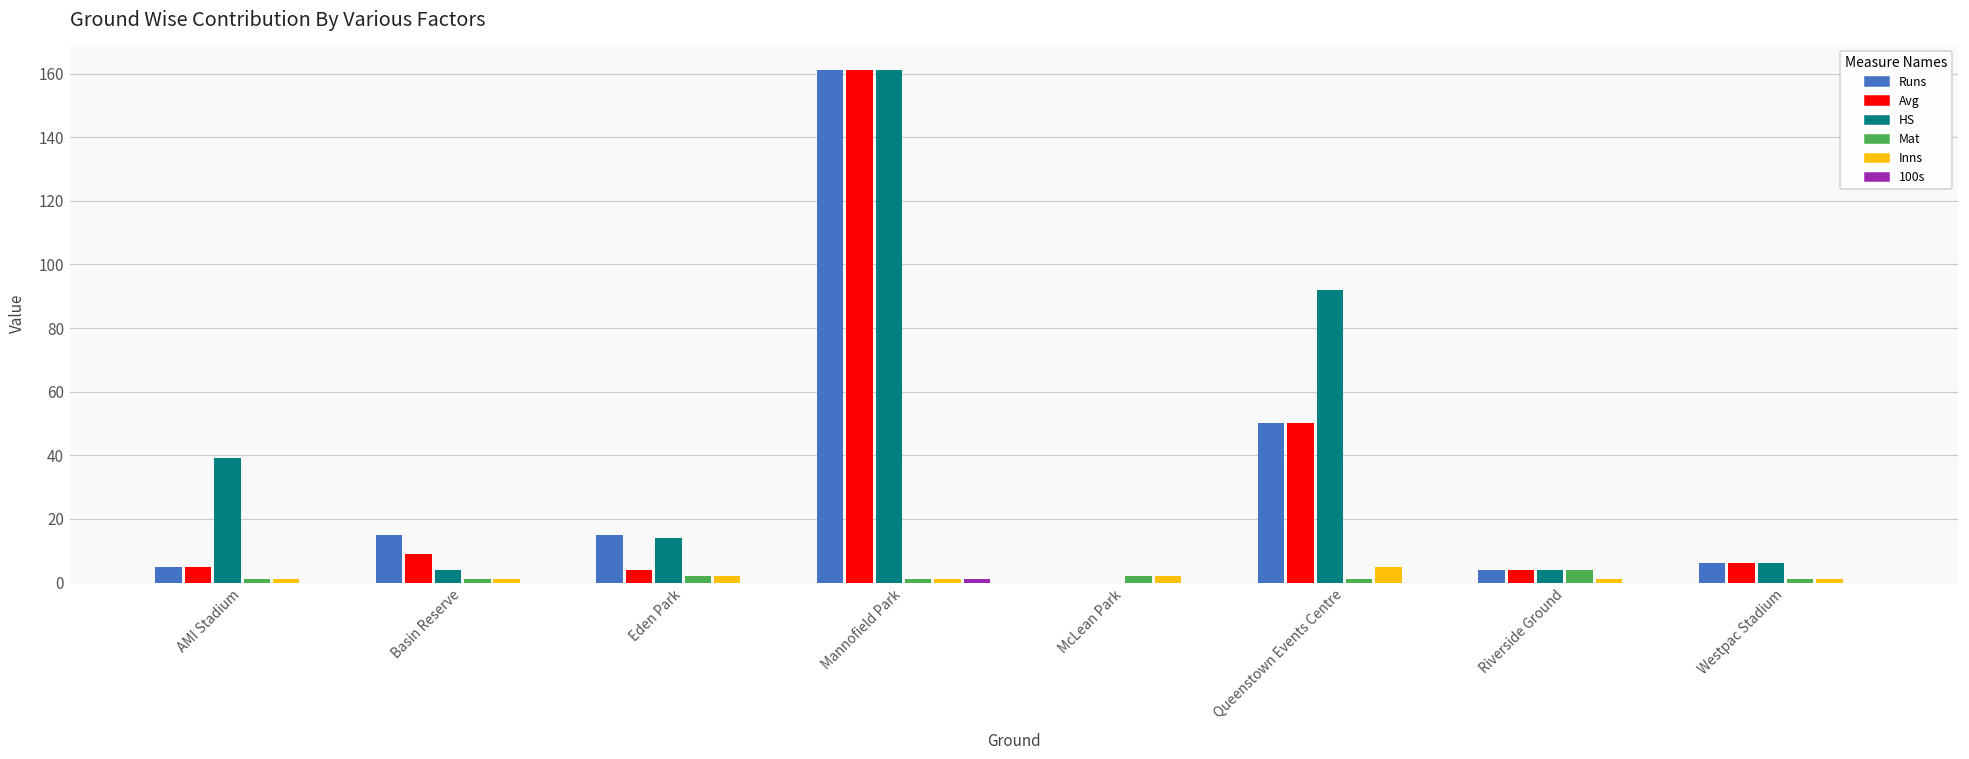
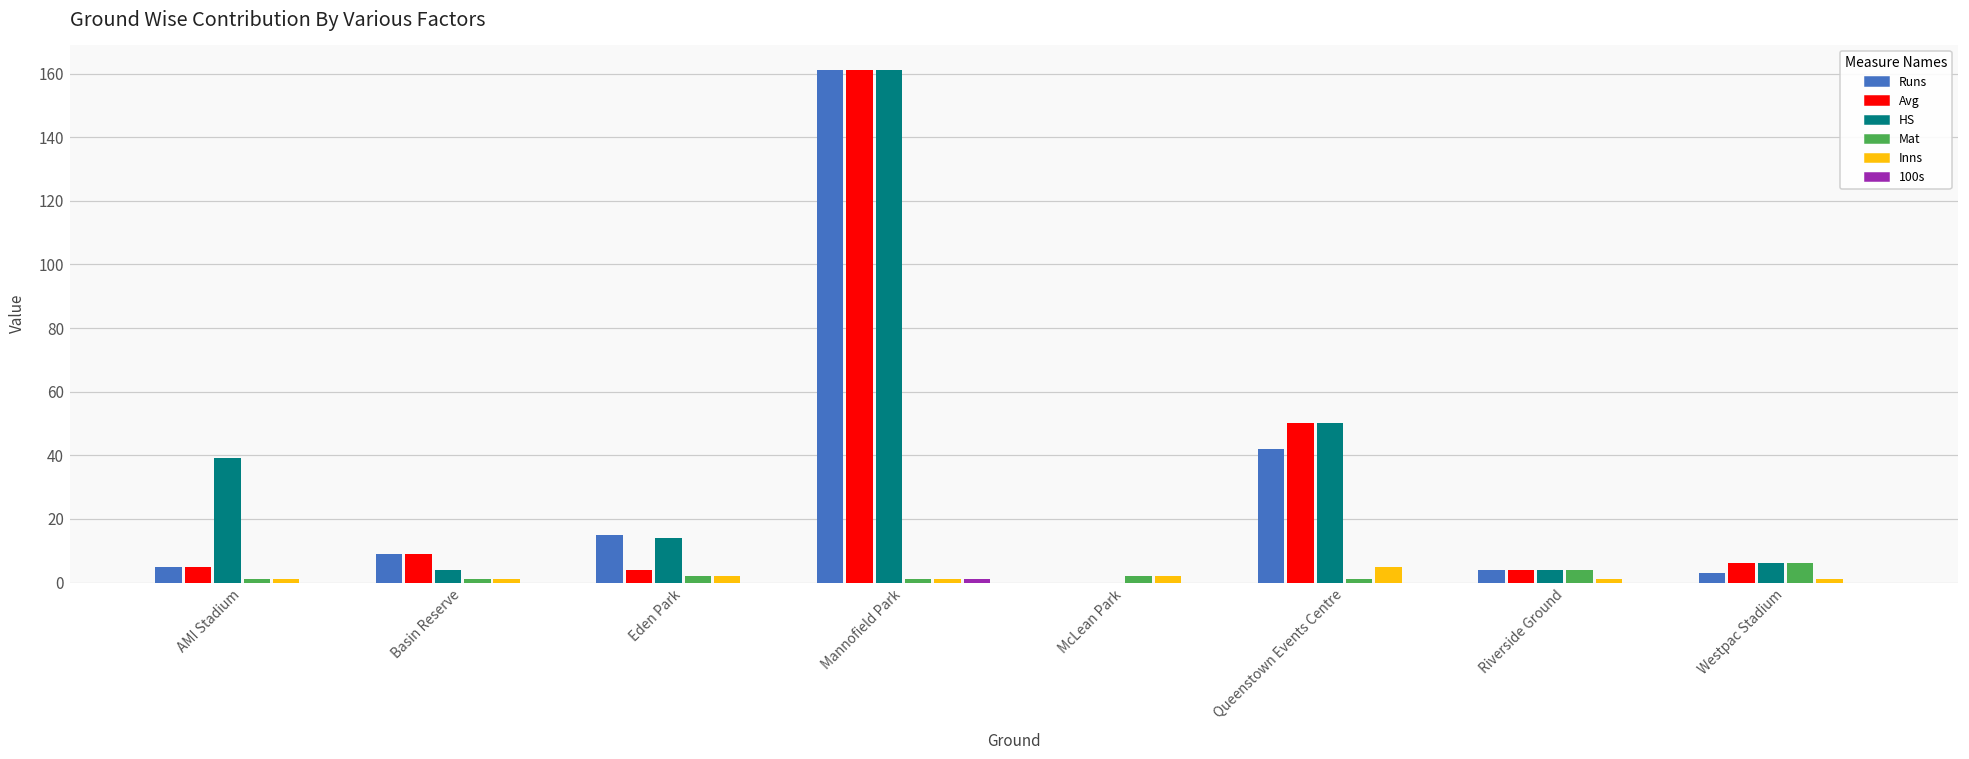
  {
    "Runs": {
      "AMI Stadium": 5,
-     "Basin Reserve": 15,
+     "Basin Reserve": 9,
      "Eden Park": 15,
      "Mannofield Park": 161,
      "McLean Park": 0,
-     "Queenstown Events Centre": 50,
+     "Queenstown Events Centre": 42,
      "Riverside Ground": 4,
-     "Westpac Stadium": 6
+     "Westpac Stadium": 3
    },
    "Avg": {
      "AMI Stadium": 5,
      "Basin Reserve": 9,
      "Eden Park": 4,
      "Mannofield Park": 161,
      "McLean Park": 0,
      "Queenstown Events Centre": 50,
      "Riverside Ground": 4,
      "Westpac Stadium": 6
    },
    "HS": {
      "AMI Stadium": 39,
      "Basin Reserve": 4,
      "Eden Park": 14,
      "Mannofield Park": 161,
      "McLean Park": 0,
-     "Queenstown Events Centre": 92,
+     "Queenstown Events Centre": 50,
      "Riverside Ground": 4,
      "Westpac Stadium": 6
    },
    "Mat": {
      "AMI Stadium": 1,
      "Basin Reserve": 1,
      "Eden Park": 2,
      "Mannofield Park": 1,
      "McLean Park": 2,
      "Queenstown Events Centre": 1,
      "Riverside Ground": 4,
-     "Westpac Stadium": 1
+     "Westpac Stadium": 6
    },
    "Inns": {
      "AMI Stadium": 1,
      "Basin Reserve": 1,
      "Eden Park": 2,
      "Mannofield Park": 1,
      "McLean Park": 2,
      "Queenstown Events Centre": 5,
      "Riverside Ground": 1,
      "Westpac Stadium": 1
    },
    "100s": {
      "AMI Stadium": 0,
      "Basin Reserve": 0,
      "Eden Park": 0,
      "Mannofield Park": 1,
      "McLean Park": 0,
      "Queenstown Events Centre": 0,
      "Riverside Ground": 0,
      "Westpac Stadium": 0
    }
  }
